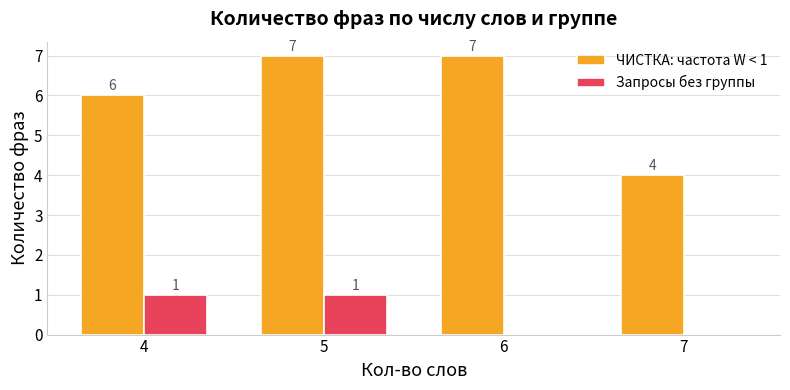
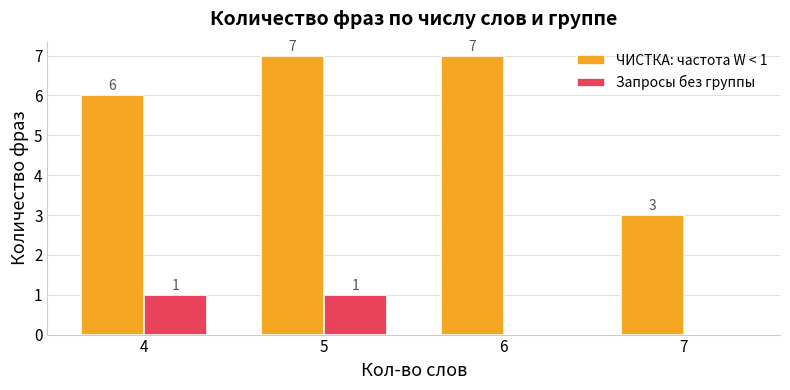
  {
    "ЧИСТКА: частота W < 1": {
      "4": 6,
      "5": 7,
      "6": 7,
-     "7": 4
+     "7": 3
    },
    "Запросы без группы": {
      "4": 1,
      "5": 1
    }
  }
